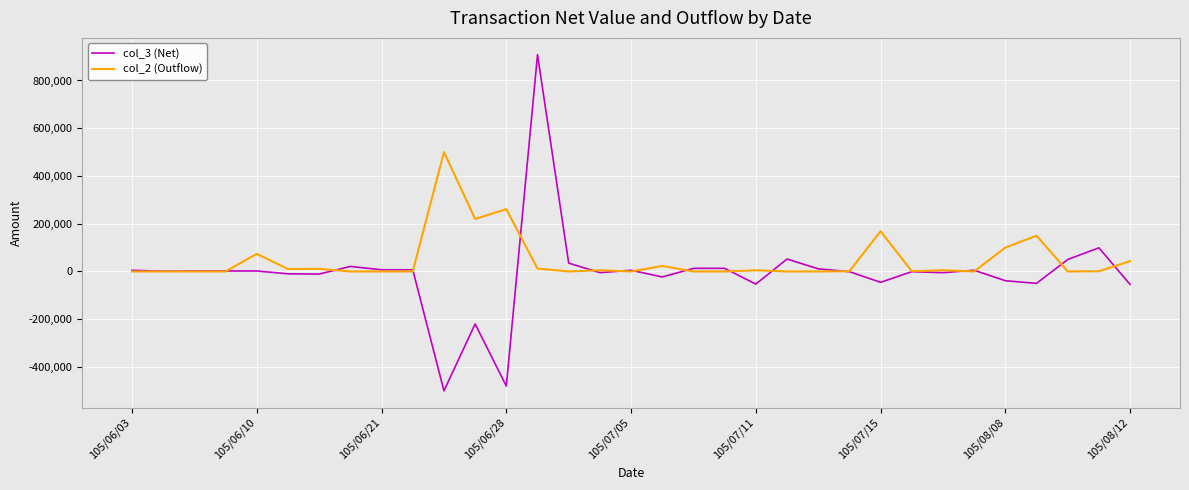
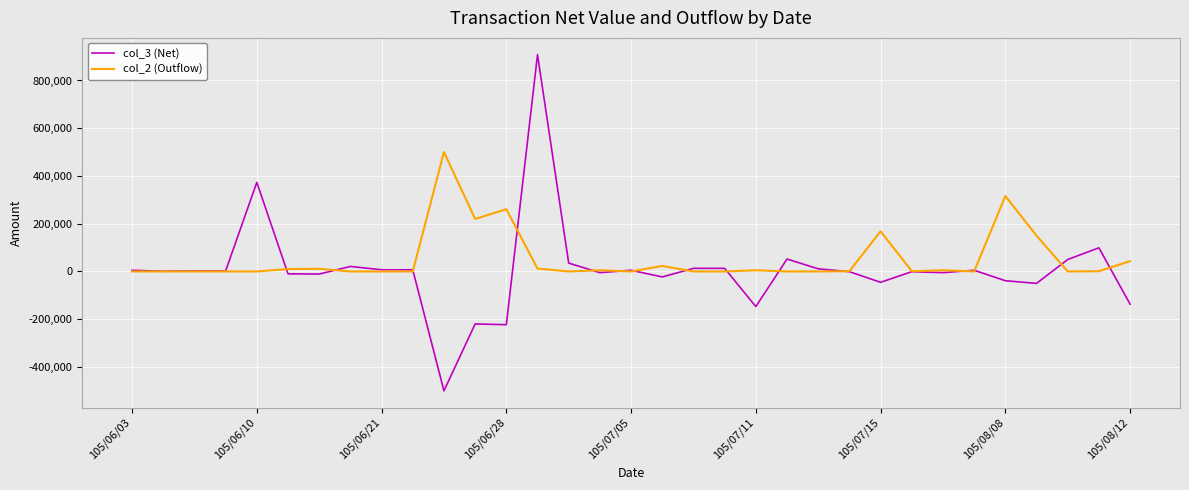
  {
    "col_3 (Net)": {
-     "105/06/10": "0",
-     "105/06/28": "-480,000",
-     "105/07/11": "-50,000",
+     "105/06/10": "370,000",
+     "105/06/28": "-220,000",
+     "105/07/11": "-150,000",
      "105/07/15": "-50,000",
      "105/08/08": "-40,000",
-     "105/08/12": "-50,000"
+     "105/08/12": "-140,000"
    },
    "col_2 (Outflow)": {
-     "105/06/10": "70,000",
+     "105/06/10": "0",
      "105/06/28": "260,000",
      "105/07/11": "0",
      "105/07/15": "170,000",
-     "105/08/08": "100,000",
+     "105/08/08": "320,000",
      "105/08/12": "40,000"
    }
  }
